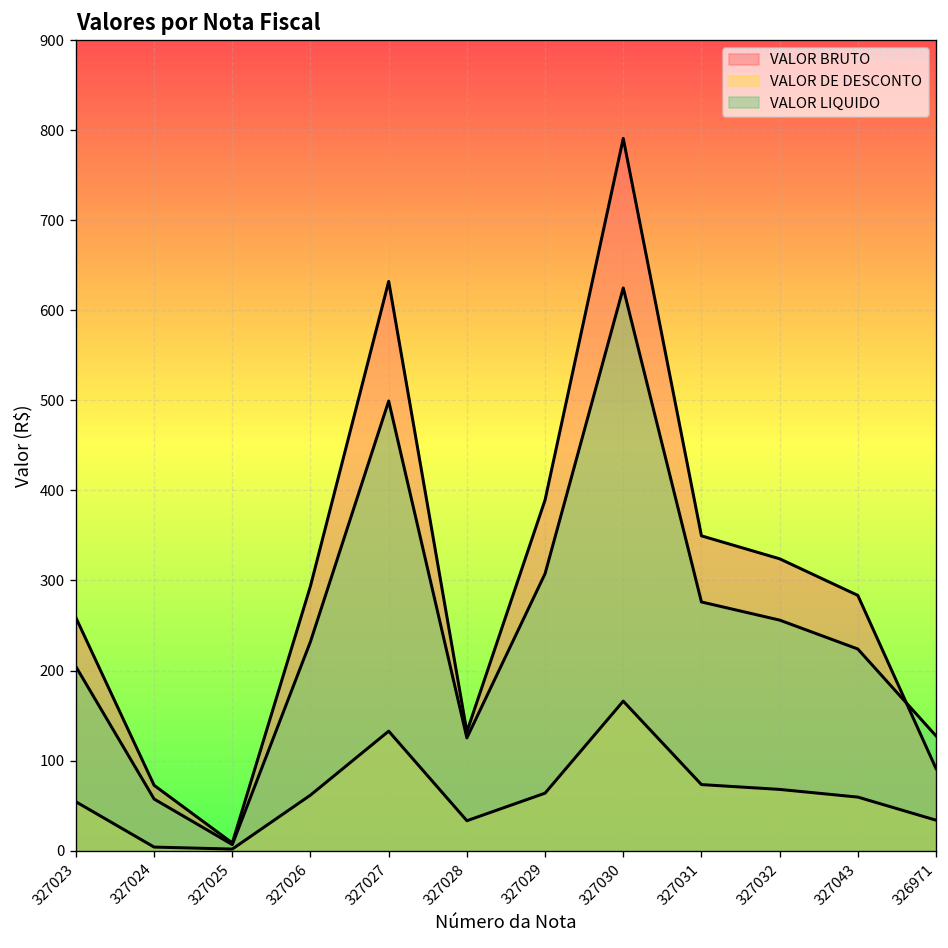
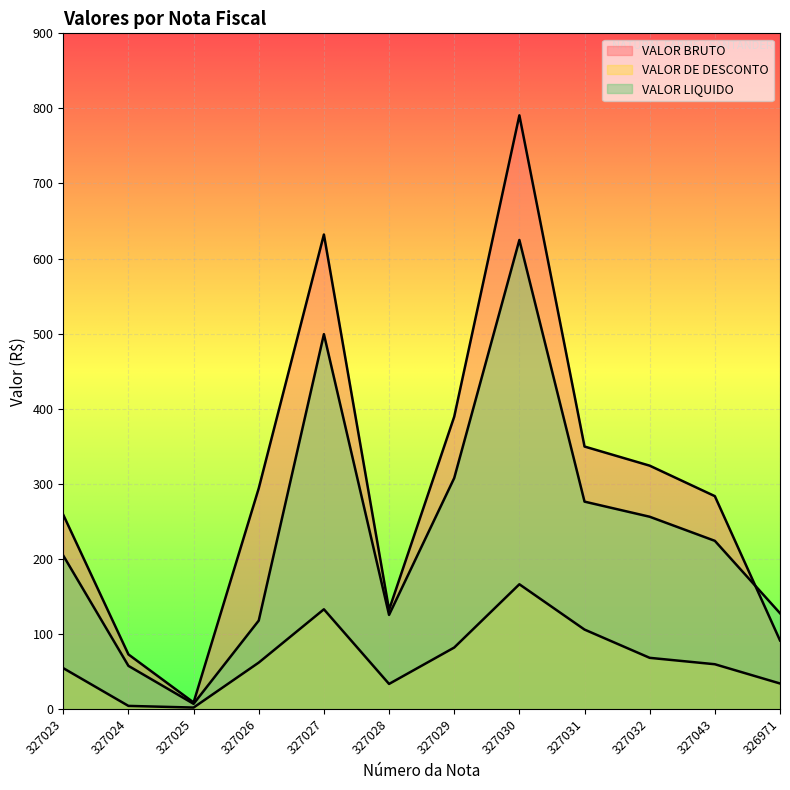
  {
    "VALOR BRUTO": {
      "327023": 260,
      "327024": 70,
      "327026": 290,
      "327027": 630,
      "327028": 130,
      "327029": 390,
      "327030": 790,
      "327031": 350,
      "327032": 320,
      "327043": 280,
      "326971": 90
    },
    "VALOR DE DESCONTO": {
      "327023": 50,
      "327024": 0,
      "327025": 0,
      "327026": 60,
      "327027": 130,
      "327028": 30,
-     "327029": 60,
+     "327029": 80,
      "327030": 170,
-     "327031": 70,
+     "327031": 110,
      "327032": 70,
      "327043": 60,
      "326971": 30
    },
    "VALOR LIQUIDO": {
      "327023": 200,
      "327024": 60,
-     "327026": 230,
+     "327026": 120,
      "327027": 500,
      "327028": 130,
      "327029": 310,
      "327030": 620,
      "327031": 280,
      "327032": 260,
      "327043": 220,
      "326971": 130
    }
  }
